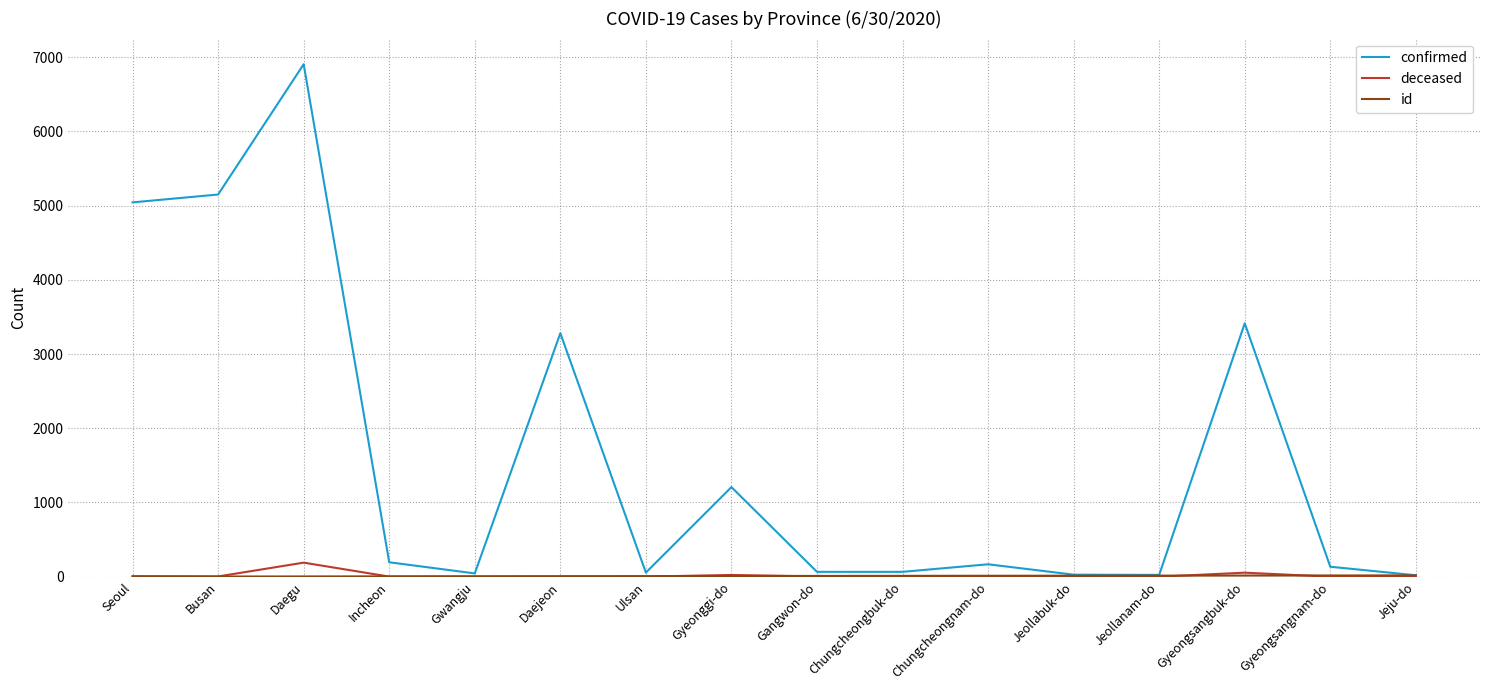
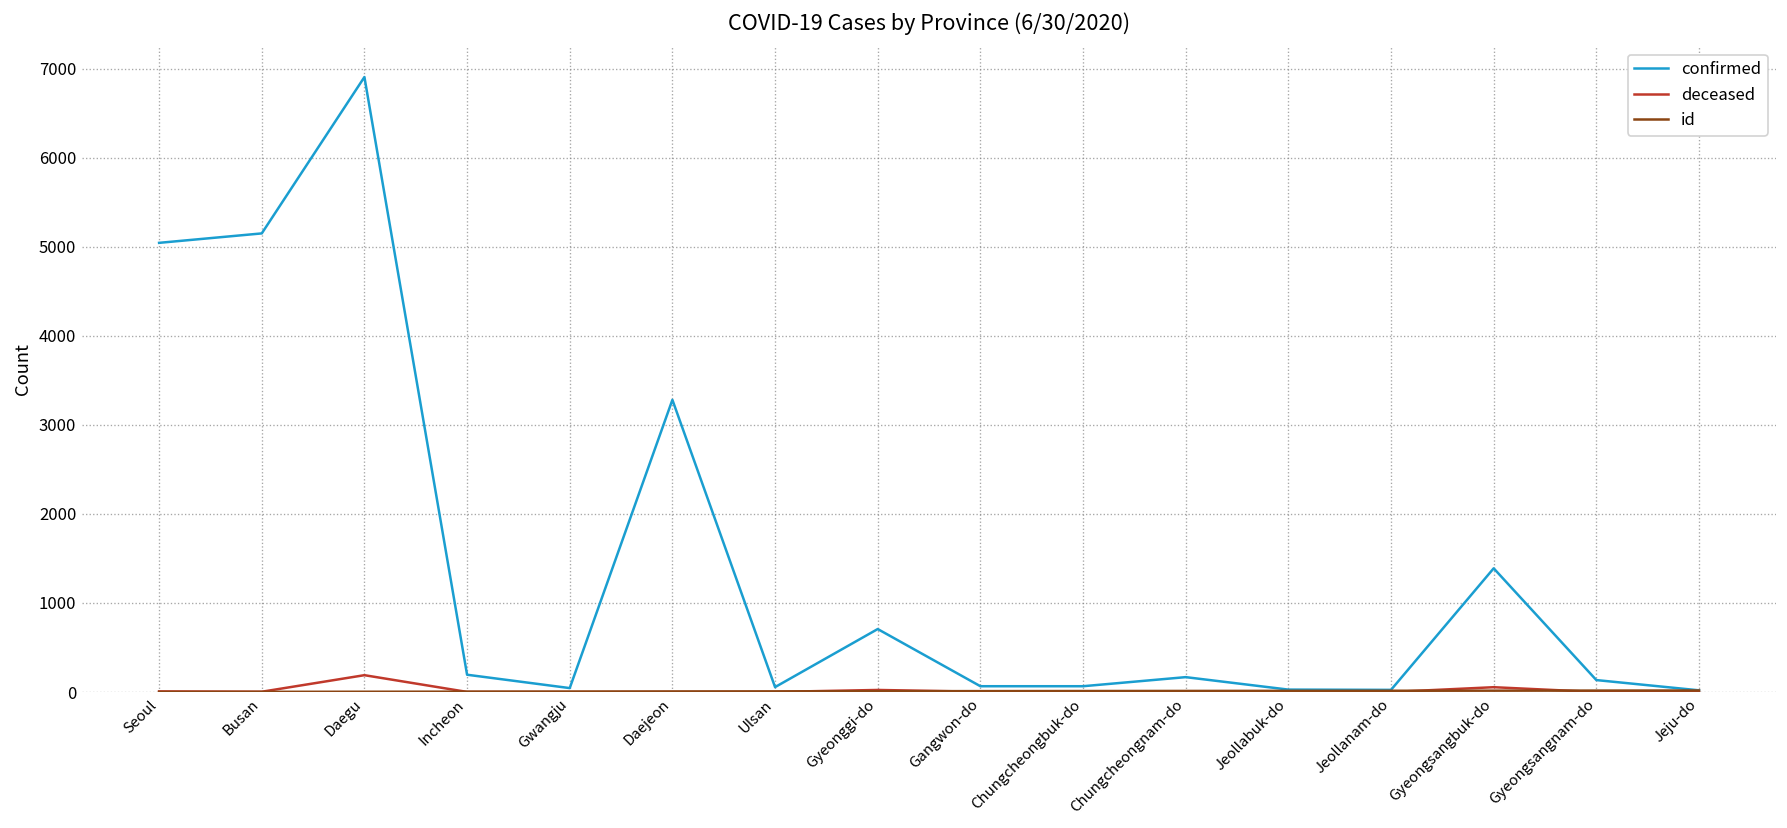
  {
    "confirmed": {
      "Seoul": 5000,
      "Busan": 5200,
      "Daegu": 6900,
      "Incheon": 200,
      "Gwangju": 0,
      "Daejeon": 3300,
      "Ulsan": 100,
-     "Gyeonggi-do": 1200,
+     "Gyeonggi-do": 700,
      "Gangwon-do": 100,
      "Chungcheongbuk-do": 100,
      "Chungcheongnam-do": 200,
-     "Gyeongsangbuk-do": 3400,
+     "Gyeongsangbuk-do": 1400,
      "Gyeongsangnam-do": 100
    }
  }
